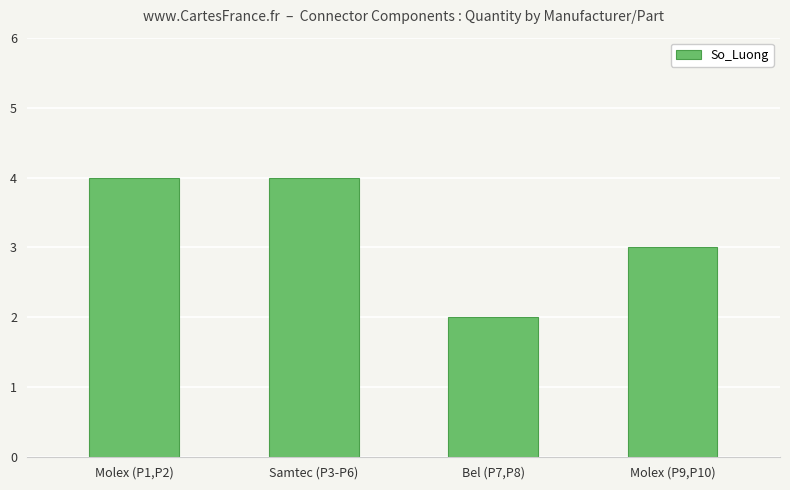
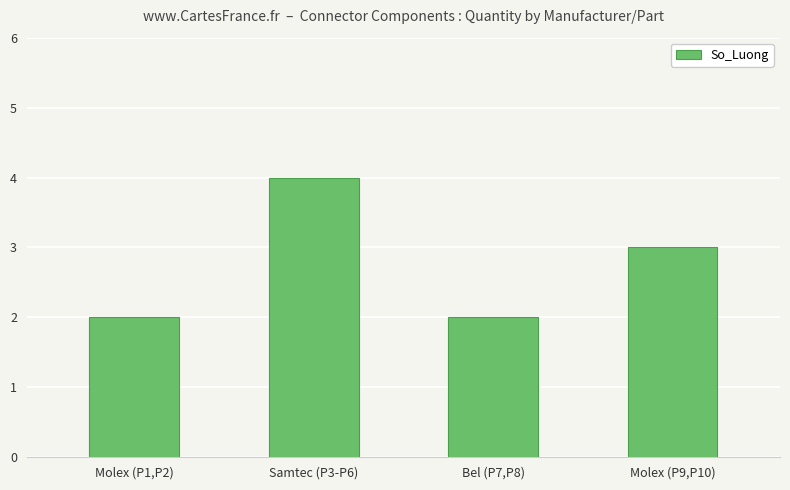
  {
-   "Molex (P1,P2)": 4,
+   "Molex (P1,P2)": 2,
    "Samtec (P3-P6)": 4,
    "Bel (P7,P8)": 2,
    "Molex (P9,P10)": 3
  }
